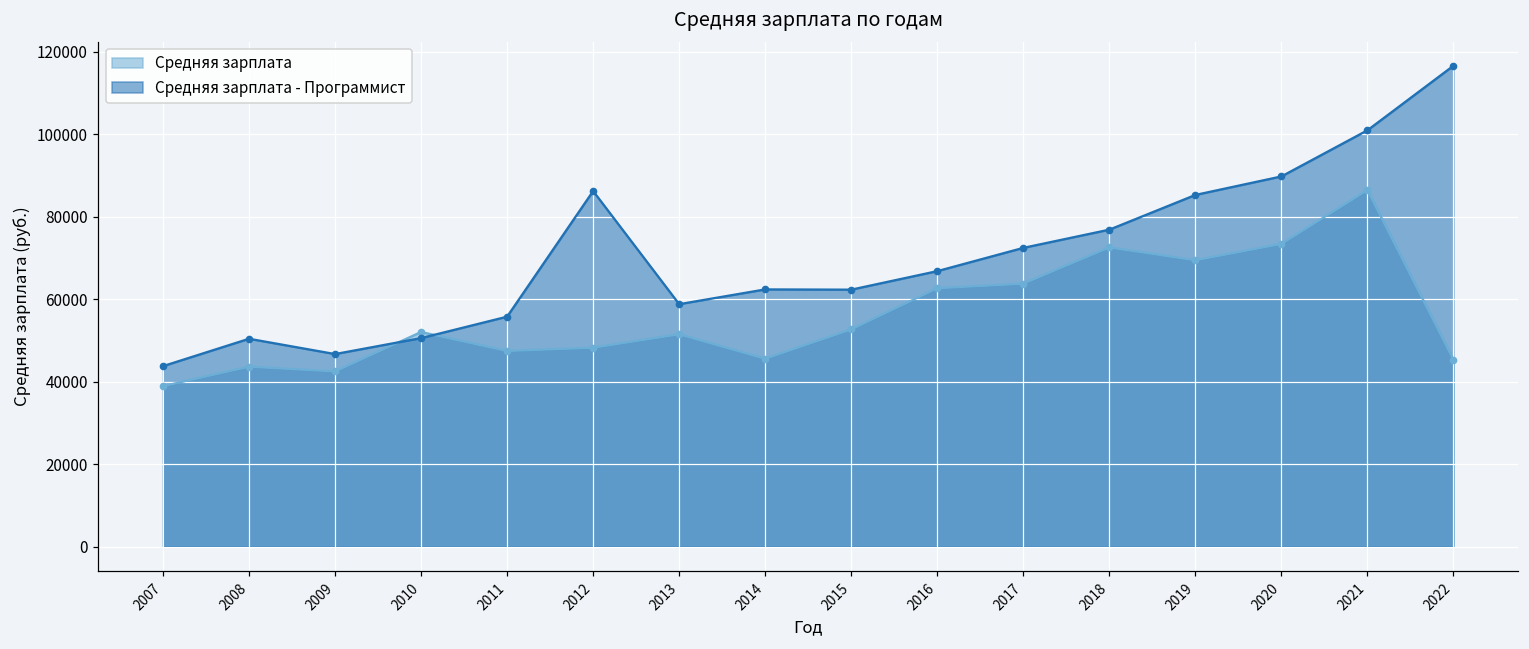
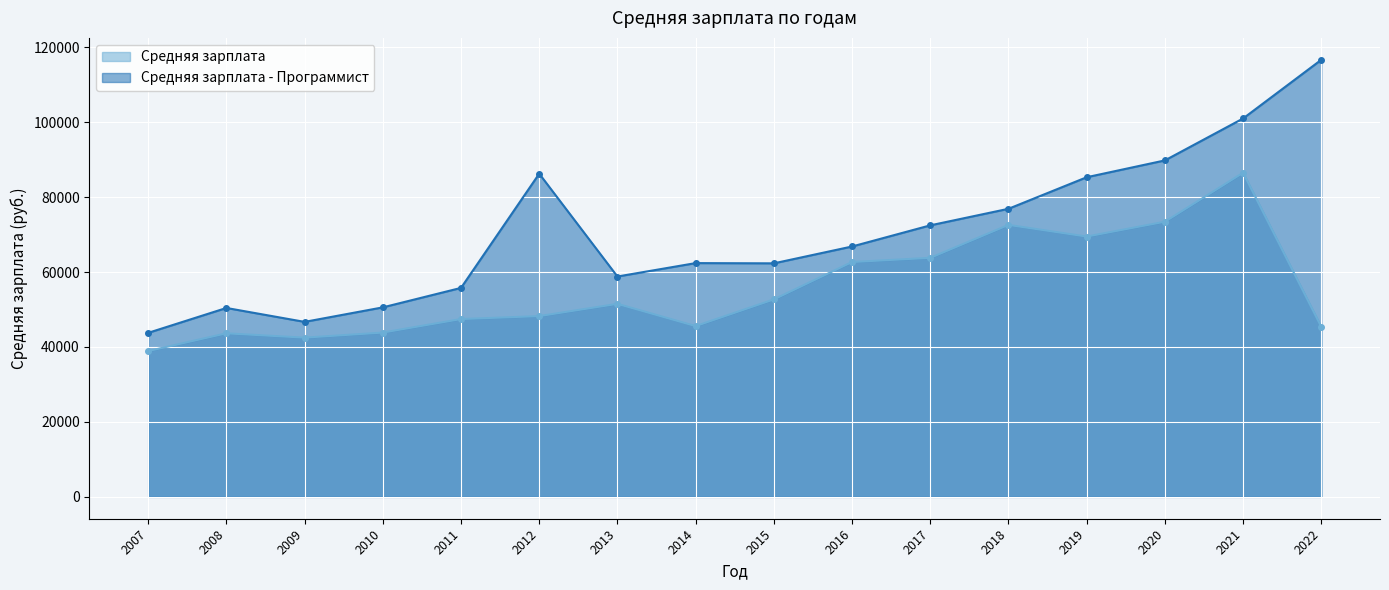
  {
    "Средняя зарплата": {
      "2007": 39000,
      "2008": 44000,
      "2009": 42000,
-     "2010": 52000,
+     "2010": 44000,
      "2011": 47000,
      "2012": 48000,
      "2013": 52000,
      "2014": 46000,
      "2015": 53000,
      "2016": 63000,
      "2017": 64000,
      "2018": 73000,
      "2019": 69000,
      "2020": 73000,
      "2021": 86000,
      "2022": 45000
    },
    "Средняя зарплата - Программист": {
      "2007": 44000,
      "2008": 50000,
      "2009": 47000,
      "2010": 51000,
      "2011": 56000,
      "2012": 86000,
      "2013": 59000,
      "2014": 62000,
      "2015": 62000,
      "2016": 67000,
      "2017": 72000,
      "2018": 77000,
      "2019": 85000,
      "2020": 90000,
      "2021": 101000,
      "2022": 117000
    }
  }
